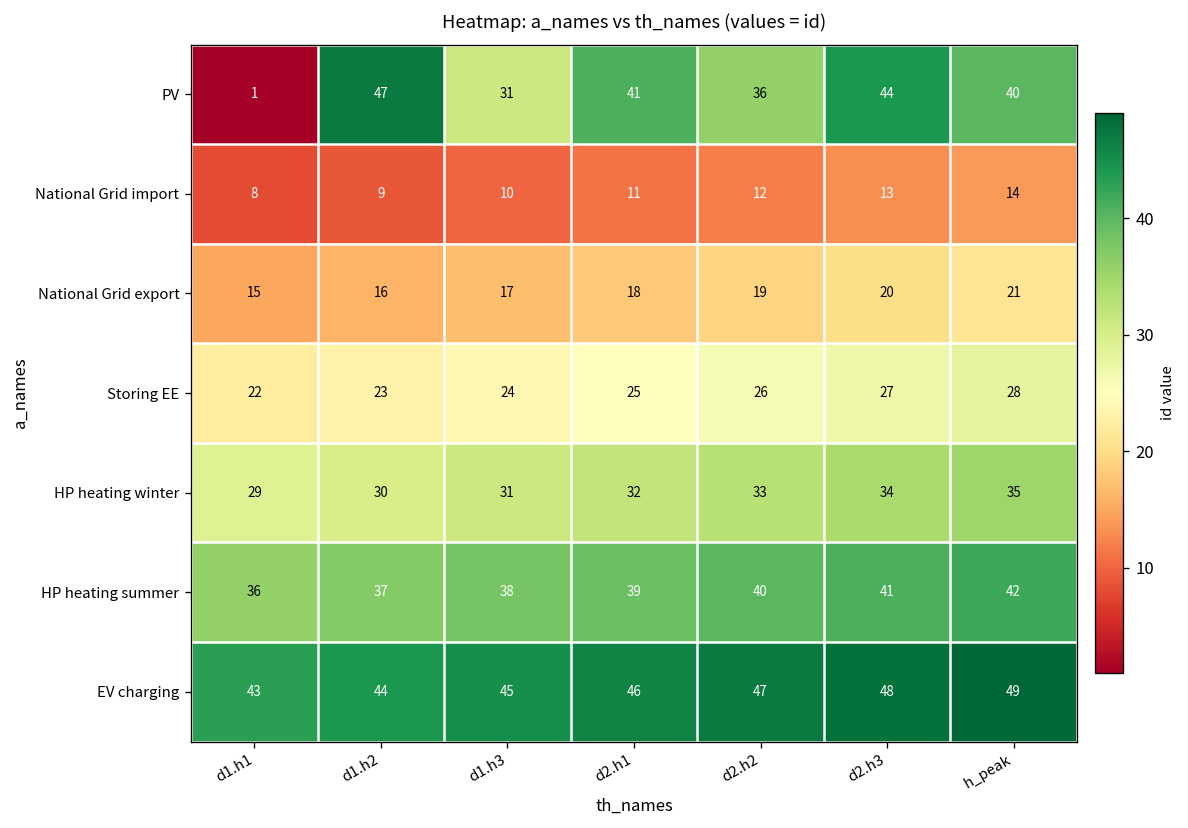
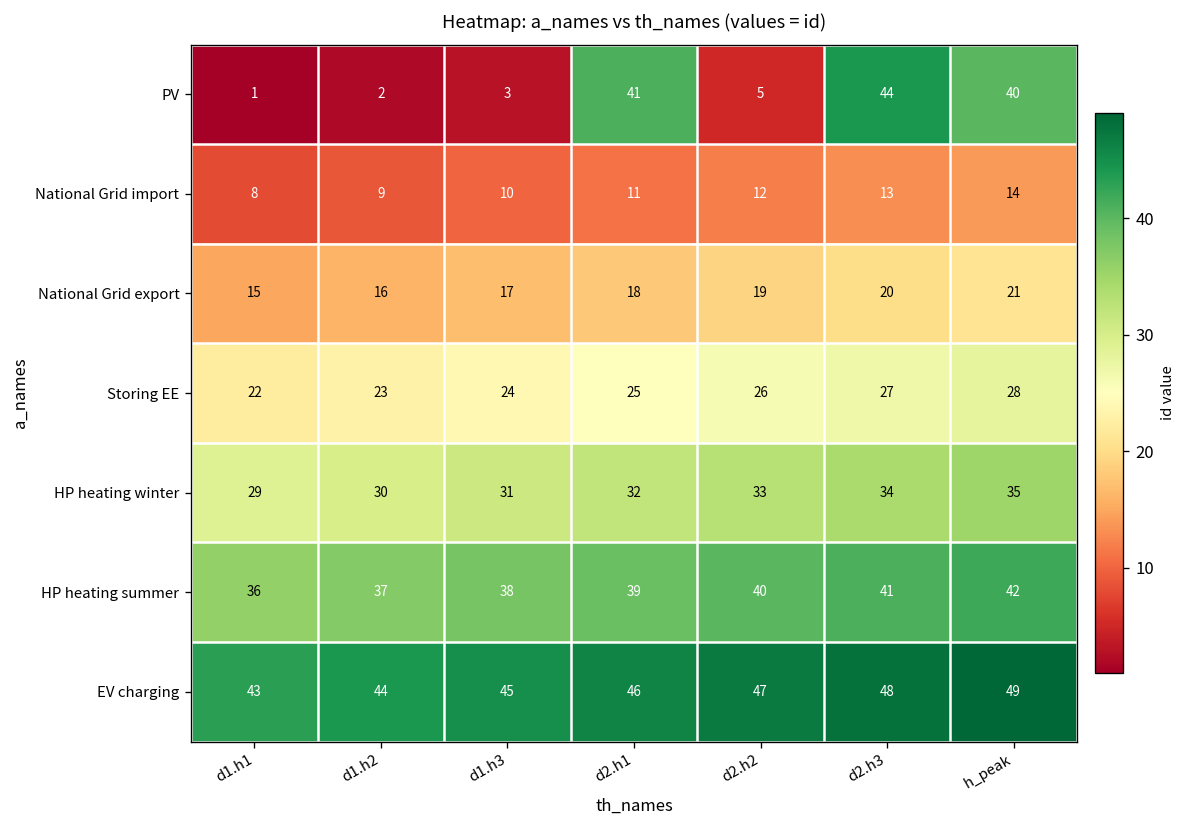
  {
    "PV": {
      "d1.h1": 1,
-     "d1.h2": 47,
-     "d1.h3": 31,
+     "d1.h2": 2,
+     "d1.h3": 3,
      "d2.h1": 41,
-     "d2.h2": 36,
+     "d2.h2": 5,
      "d2.h3": 44,
      "h_peak": 40
    },
    "National Grid import": {
      "d1.h1": 8,
      "d1.h2": 9,
      "d1.h3": 10,
      "d2.h1": 11,
      "d2.h2": 12,
      "d2.h3": 13,
      "h_peak": 14
    },
    "National Grid export": {
      "d1.h1": 15,
      "d1.h2": 16,
      "d1.h3": 17,
      "d2.h1": 18,
      "d2.h2": 19,
      "d2.h3": 20,
      "h_peak": 21
    },
    "Storing EE": {
      "d1.h1": 22,
      "d1.h2": 23,
      "d1.h3": 24,
      "d2.h1": 25,
      "d2.h2": 26,
      "d2.h3": 27,
      "h_peak": 28
    },
    "HP heating winter": {
      "d1.h1": 29,
      "d1.h2": 30,
      "d1.h3": 31,
      "d2.h1": 32,
      "d2.h2": 33,
      "d2.h3": 34,
      "h_peak": 35
    },
    "HP heating summer": {
      "d1.h1": 36,
      "d1.h2": 37,
      "d1.h3": 38,
      "d2.h1": 39,
      "d2.h2": 40,
      "d2.h3": 41,
      "h_peak": 42
    },
    "EV charging": {
      "d1.h1": 43,
      "d1.h2": 44,
      "d1.h3": 45,
      "d2.h1": 46,
      "d2.h2": 47,
      "d2.h3": 48,
      "h_peak": 49
    }
  }
